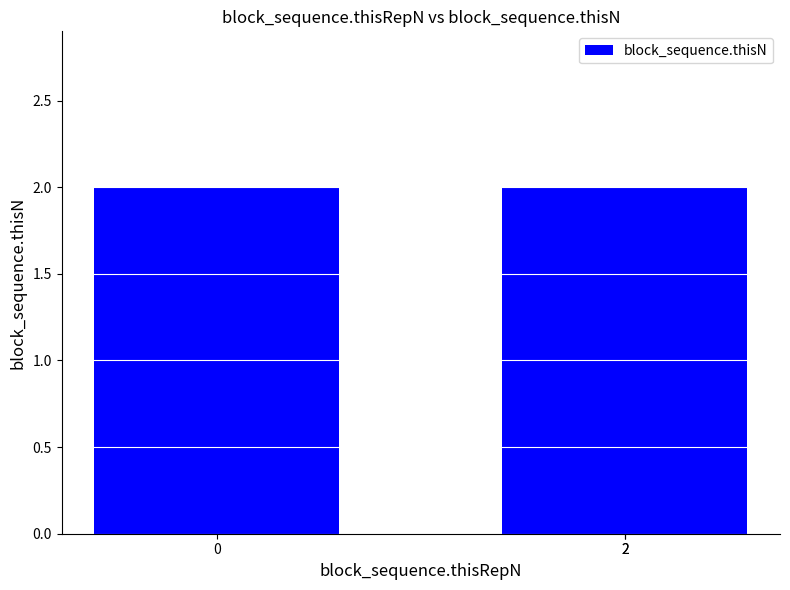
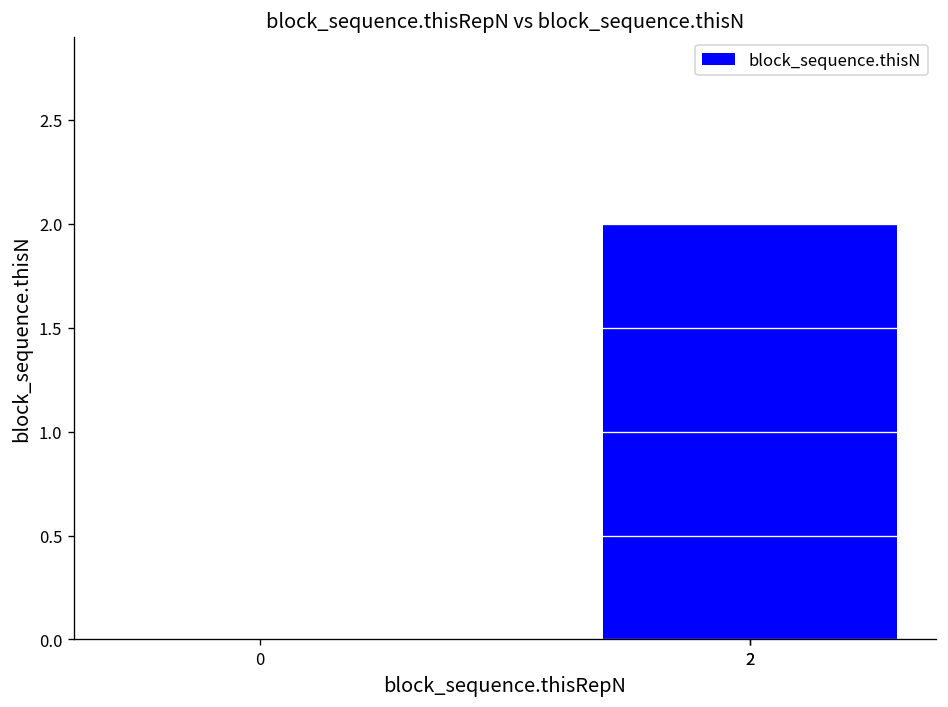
  {
-   "0": 2
+   "0": 0
  }
